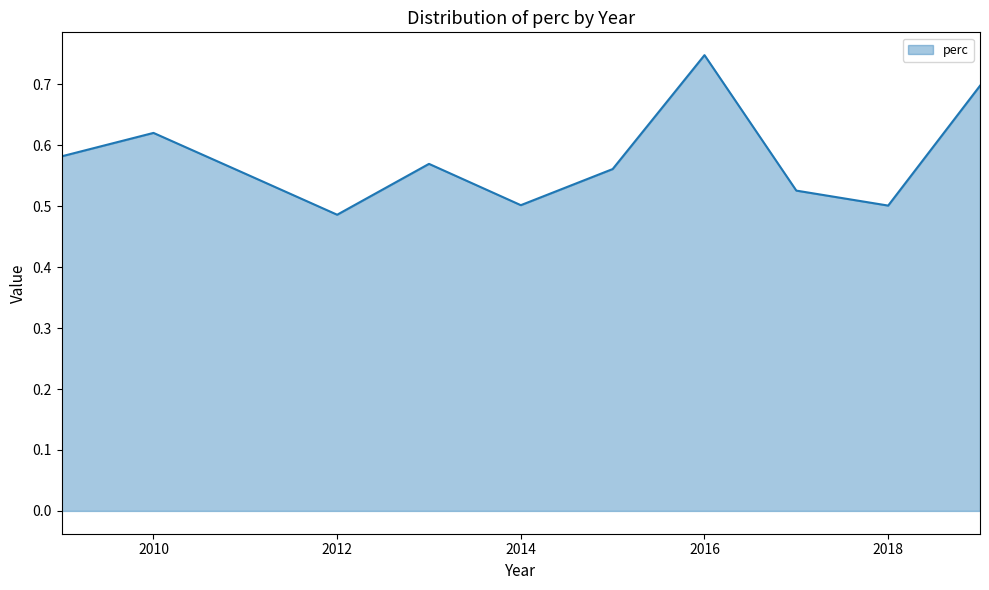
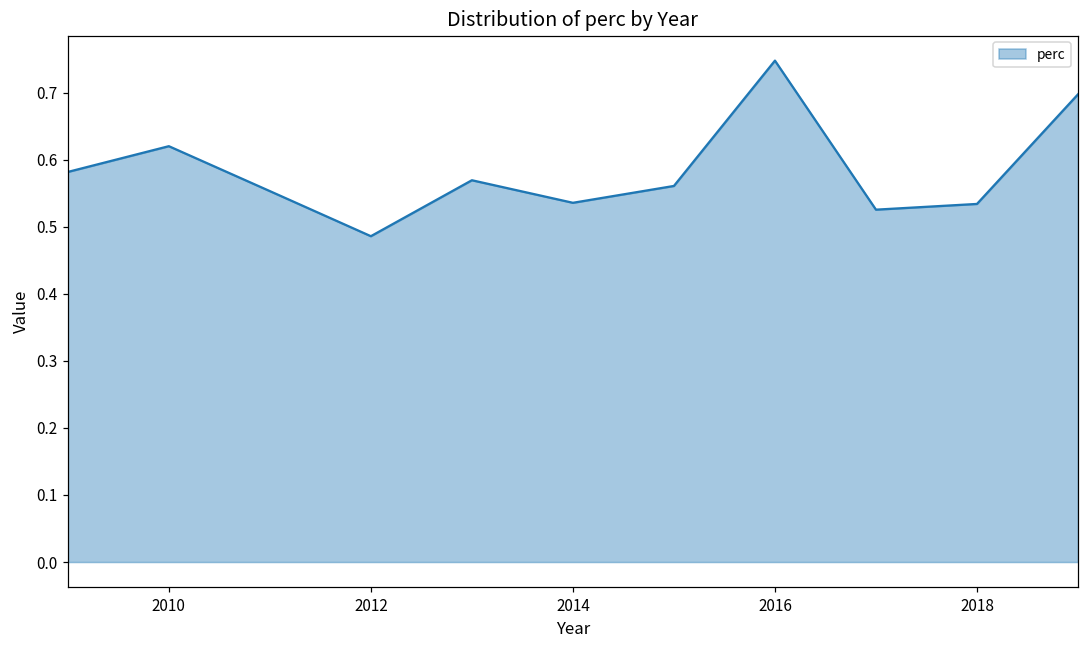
  {
    "2010": 0.62,
    "2012": 0.49,
-   "2014": 0.50,
+   "2014": 0.54,
    "2016": 0.75,
-   "2018": 0.50
+   "2018": 0.53
  }
